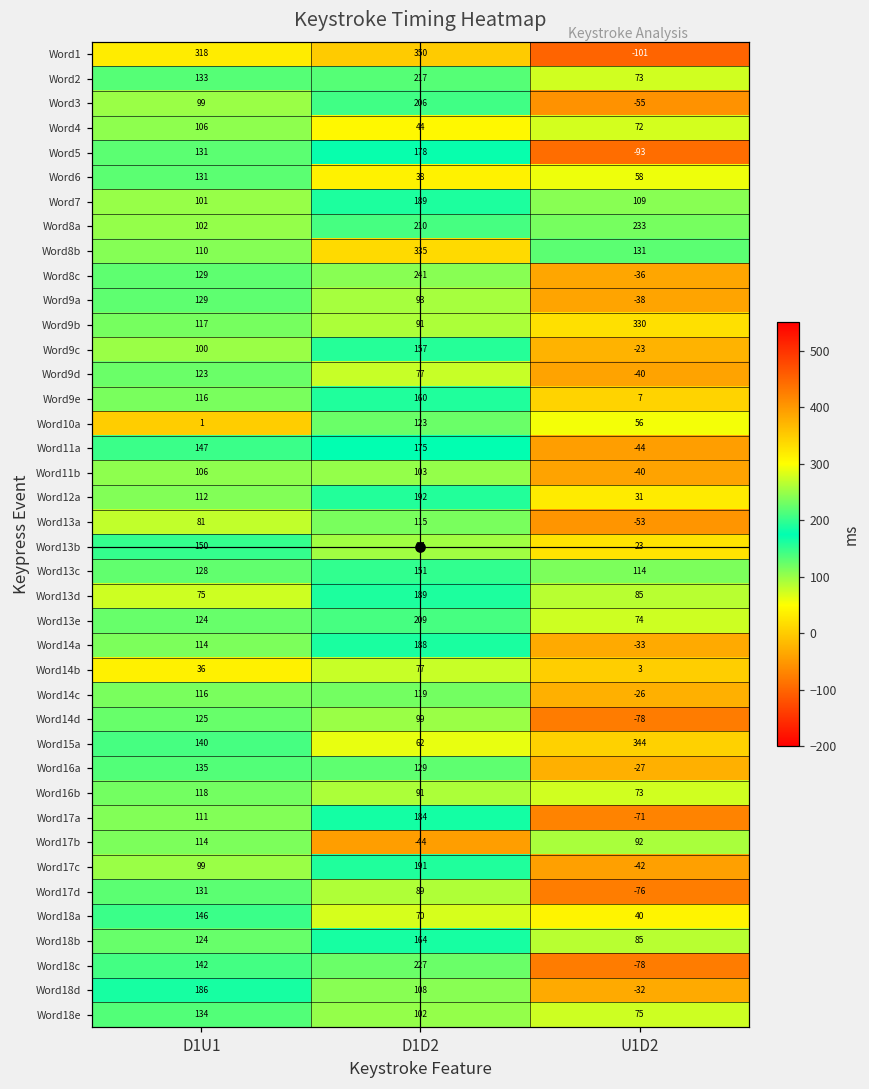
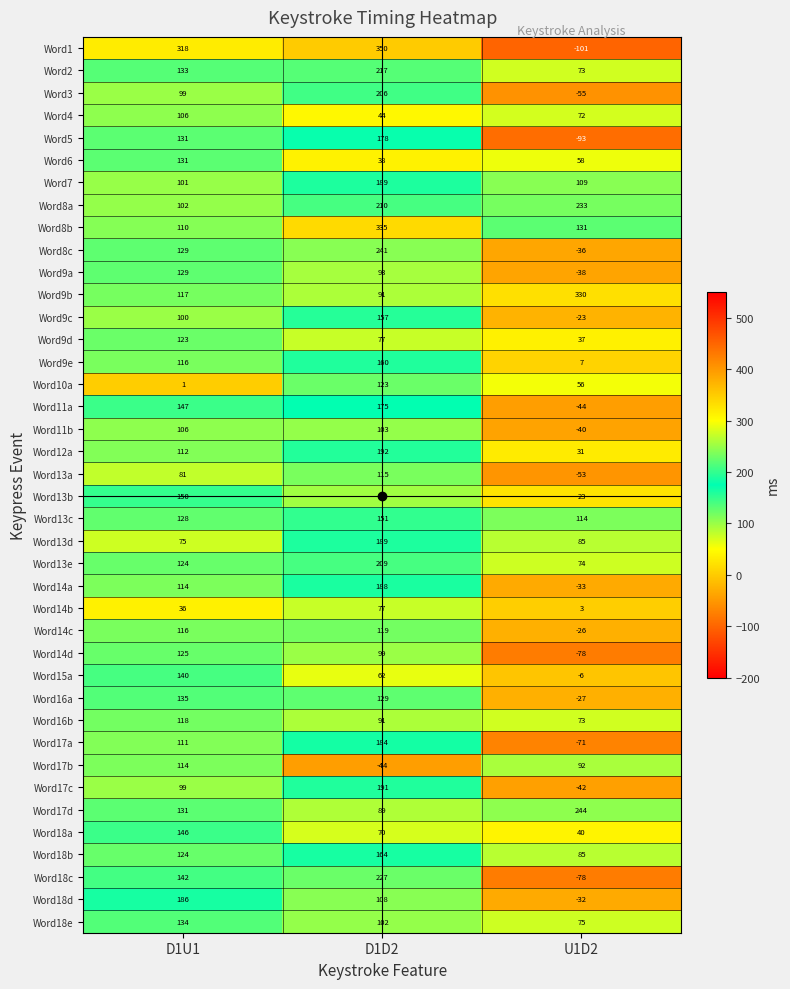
  {
    "Word1": {
      "D1U1": 318,
      "D1D2": 350,
      "U1D2": -101
    },
    "Word2": {
      "D1U1": 133,
      "D1D2": 217,
      "U1D2": 73
    },
    "Word3": {
      "D1U1": 99,
      "D1D2": 206,
      "U1D2": -55
    },
    "Word4": {
      "D1U1": 106,
      "D1D2": 44,
      "U1D2": 72
    },
    "Word5": {
      "D1U1": 131,
      "D1D2": 178,
      "U1D2": -93
    },
    "Word6": {
      "D1U1": 131,
      "D1D2": 38,
      "U1D2": 58
    },
    "Word7": {
      "D1U1": 101,
      "D1D2": 189,
      "U1D2": 109
    },
    "Word8a": {
      "D1U1": 102,
      "D1D2": 210,
      "U1D2": 233
    },
    "Word8b": {
      "D1U1": 110,
      "D1D2": 335,
      "U1D2": 131
    },
    "Word8c": {
      "D1U1": 129,
      "D1D2": 241,
      "U1D2": -36
    },
    "Word9a": {
      "D1U1": 129,
      "D1D2": 93,
      "U1D2": -38
    },
    "Word9b": {
      "D1U1": 117,
      "D1D2": 91,
      "U1D2": 330
    },
    "Word9c": {
      "D1U1": 100,
      "D1D2": 157,
      "U1D2": -23
    },
    "Word9d": {
      "D1U1": 123,
      "D1D2": 77,
-     "U1D2": -40
+     "U1D2": 37
    },
    "Word9e": {
      "D1U1": 116,
      "D1D2": 160,
      "U1D2": 7
    },
    "Word10a": {
      "D1U1": 1,
      "D1D2": 123,
      "U1D2": 56
    },
    "Word11a": {
      "D1U1": 147,
      "D1D2": 175,
      "U1D2": -44
    },
    "Word11b": {
      "D1U1": 106,
      "D1D2": 103,
      "U1D2": -40
    },
    "Word12a": {
      "D1U1": 112,
      "D1D2": 192,
      "U1D2": 31
    },
    "Word13a": {
      "D1U1": 81,
      "D1D2": 115,
      "U1D2": -53
    },
    "Word13b": {
      "D1U1": 150,
      "U1D2": 23
    },
    "Word13c": {
      "D1U1": 128,
      "D1D2": 151,
      "U1D2": 114
    },
    "Word13d": {
      "D1U1": 75,
      "D1D2": 189,
      "U1D2": 85
    },
    "Word13e": {
      "D1U1": 124,
      "D1D2": 209,
      "U1D2": 74
    },
    "Word14a": {
      "D1U1": 114,
      "D1D2": 188,
      "U1D2": -33
    },
    "Word14b": {
      "D1U1": 36,
      "D1D2": 77,
      "U1D2": 3
    },
    "Word14c": {
      "D1U1": 116,
      "D1D2": 119,
      "U1D2": -26
    },
    "Word14d": {
      "D1U1": 125,
      "D1D2": 99,
      "U1D2": -78
    },
    "Word15a": {
      "D1U1": 140,
      "D1D2": 62,
-     "U1D2": 344
+     "U1D2": -6
    },
    "Word16a": {
      "D1U1": 135,
      "D1D2": 129,
      "U1D2": -27
    },
    "Word16b": {
      "D1U1": 118,
      "D1D2": 91,
      "U1D2": 73
    },
    "Word17a": {
      "D1U1": 111,
      "D1D2": 184,
      "U1D2": -71
    },
    "Word17b": {
      "D1U1": 114,
      "D1D2": -44,
      "U1D2": 92
    },
    "Word17c": {
      "D1U1": 99,
      "D1D2": 191,
      "U1D2": -42
    },
    "Word17d": {
      "D1U1": 131,
      "D1D2": 89,
-     "U1D2": -76
+     "U1D2": 244
    },
    "Word18a": {
      "D1U1": 146,
      "D1D2": 70,
      "U1D2": 40
    },
    "Word18b": {
      "D1U1": 124,
      "D1D2": 164,
      "U1D2": 85
    },
    "Word18c": {
      "D1U1": 142,
      "D1D2": 227,
      "U1D2": -78
    },
    "Word18d": {
      "D1U1": 186,
      "D1D2": 108,
      "U1D2": -32
    },
    "Word18e": {
      "D1U1": 134,
      "D1D2": 102,
      "U1D2": 75
    }
  }
